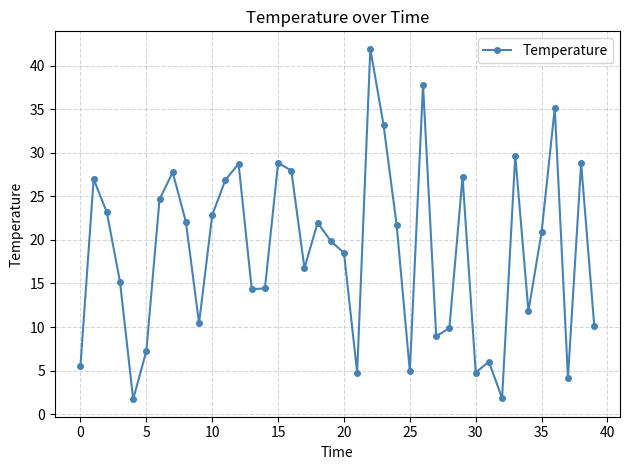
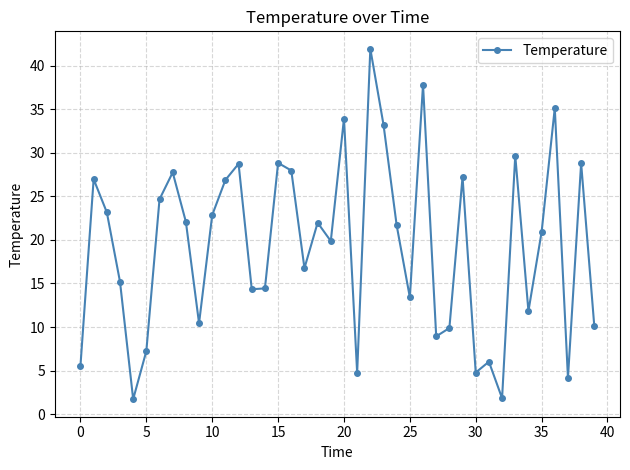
  {
    "0": 6,
    "5": 7,
    "10": 23,
    "15": 29,
-   "20": 19,
-   "25": 5,
+   "20": 34,
+   "25": 13,
    "30": 5,
    "35": 21
  }
